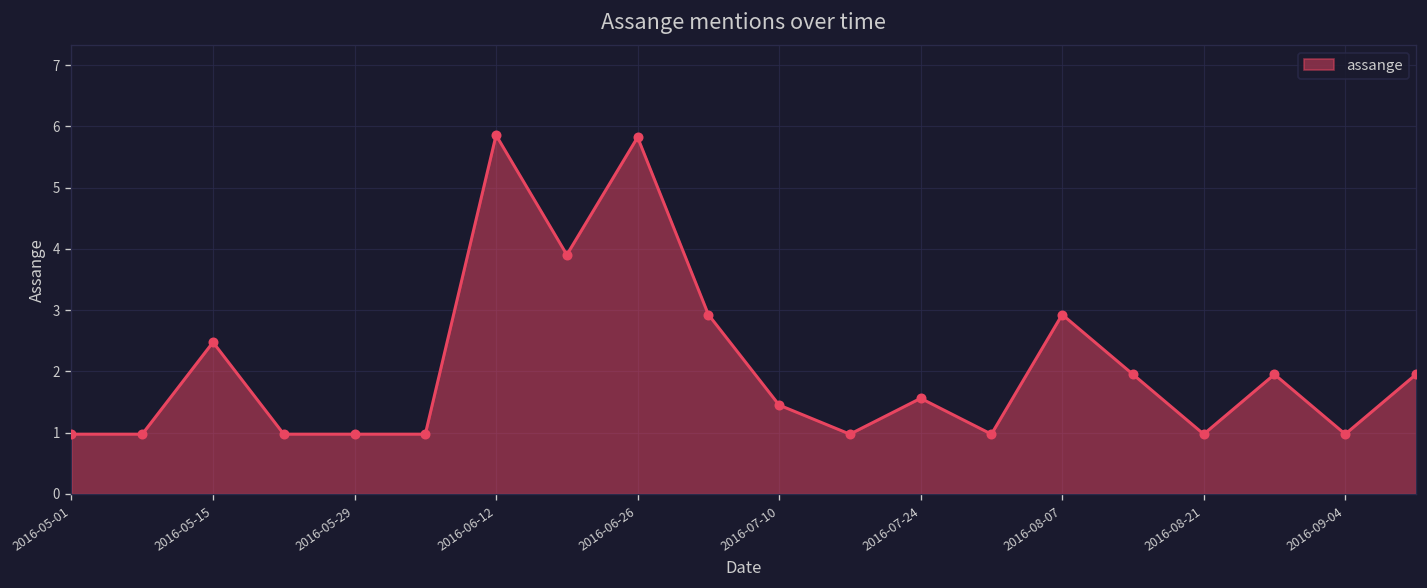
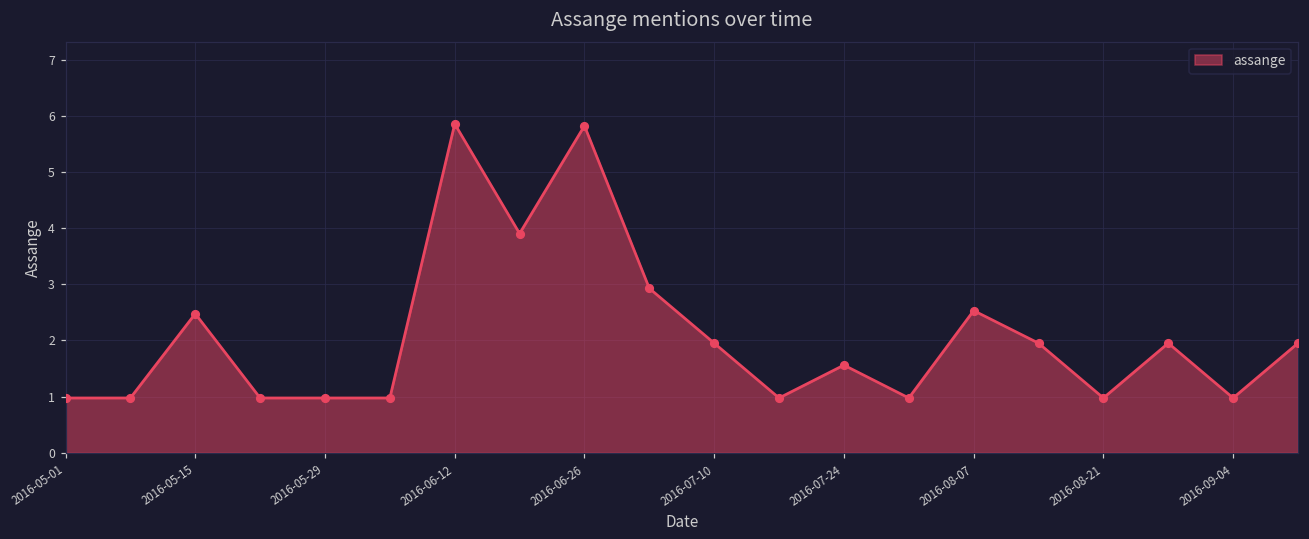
  {
    "2016-05-01": 1.0,
    "2016-05-15": 2.5,
    "2016-05-29": 1.0,
    "2016-06-12": 5.9,
    "2016-06-26": 5.8,
-   "2016-07-10": 1.5,
+   "2016-07-10": 2.0,
    "2016-07-24": 1.6,
-   "2016-08-07": 2.9,
+   "2016-08-07": 2.5,
    "2016-08-21": 1.0,
    "2016-09-04": 1.0
  }
